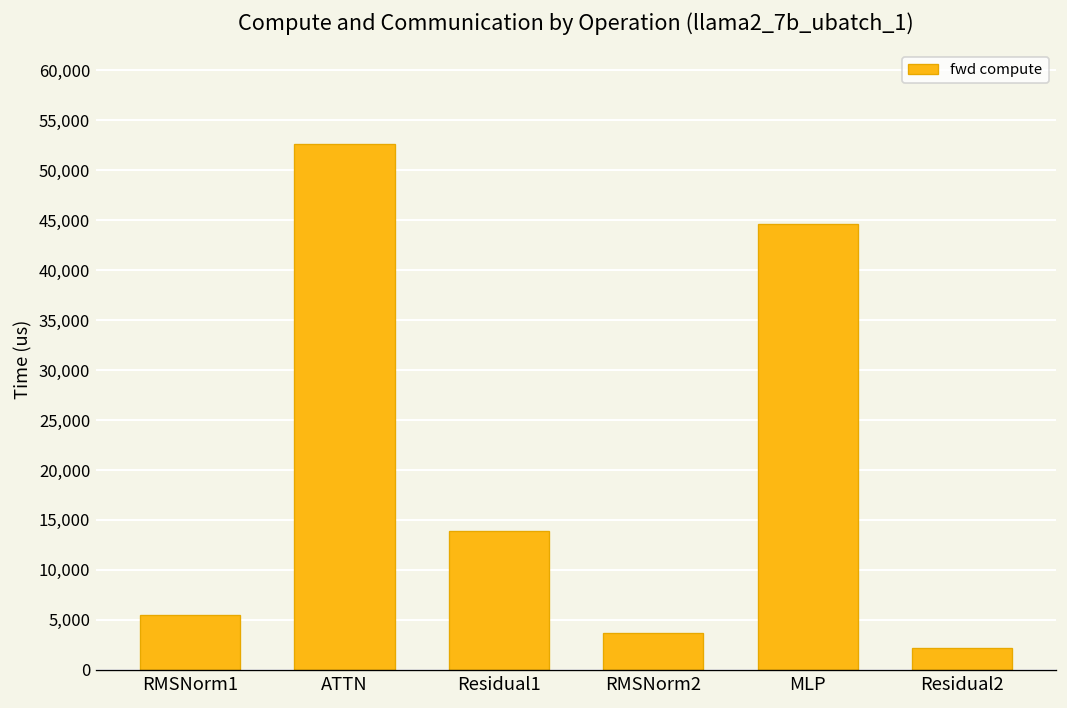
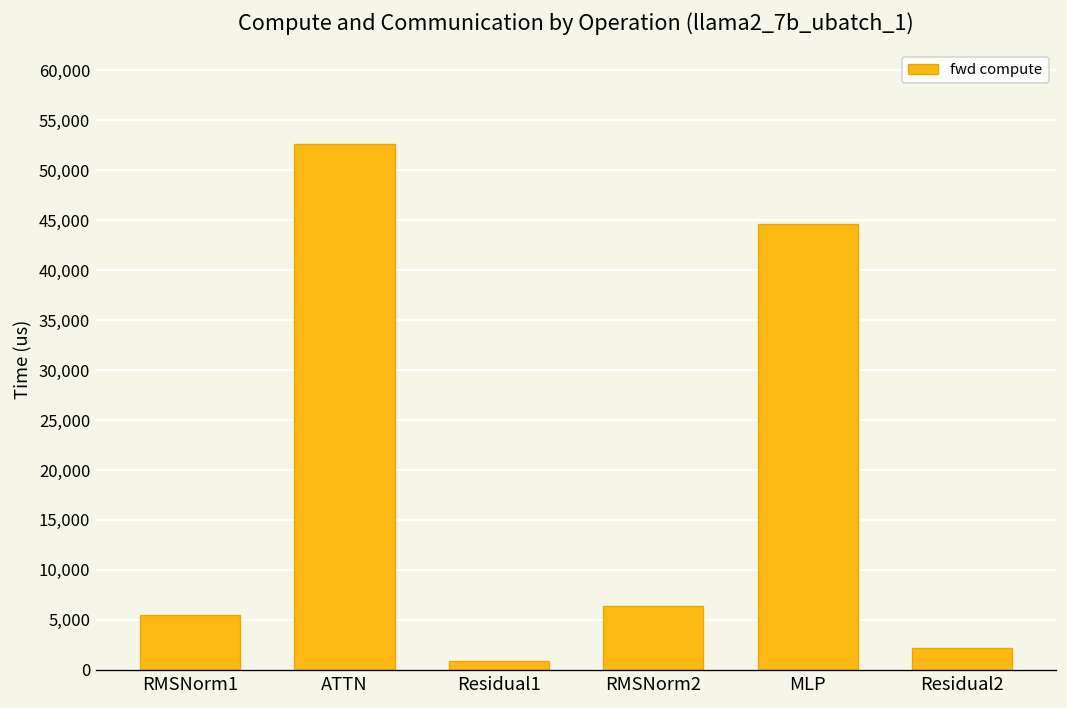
  {
    "RMSNorm1": "6,000",
    "ATTN": "53,000",
-   "Residual1": "14,000",
-   "RMSNorm2": "4,000",
+   "Residual1": "1,000",
+   "RMSNorm2": "6,000",
    "MLP": "45,000",
    "Residual2": "2,000"
  }
